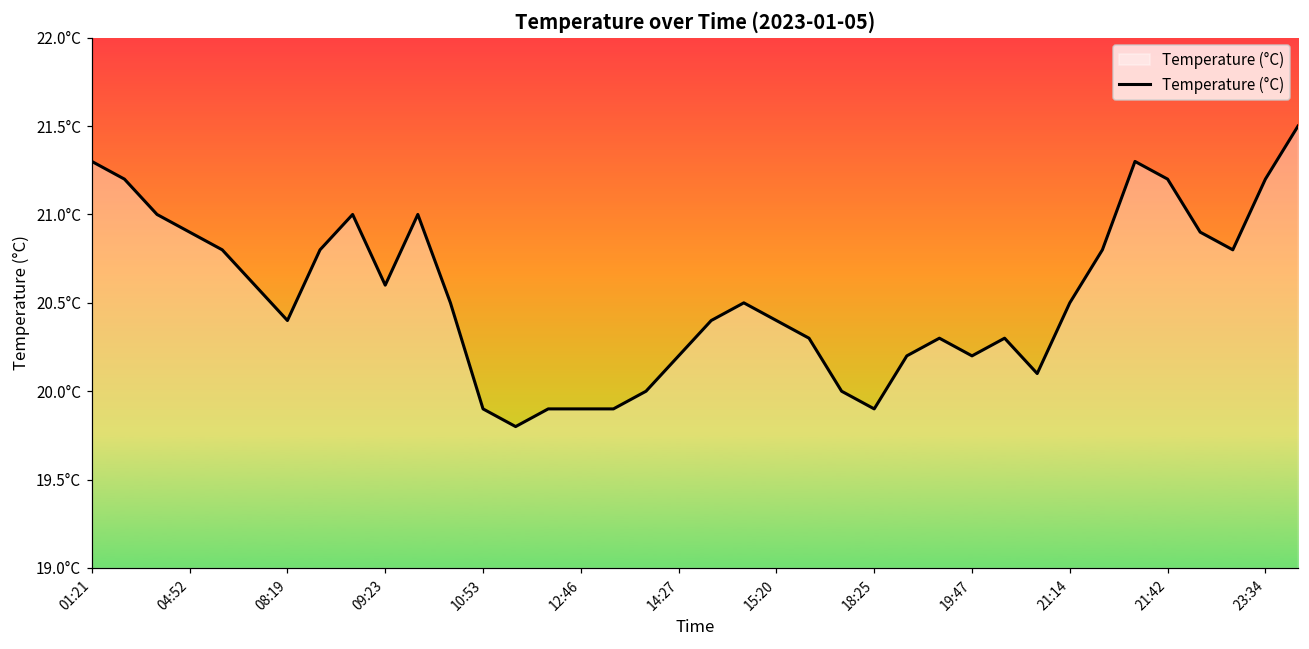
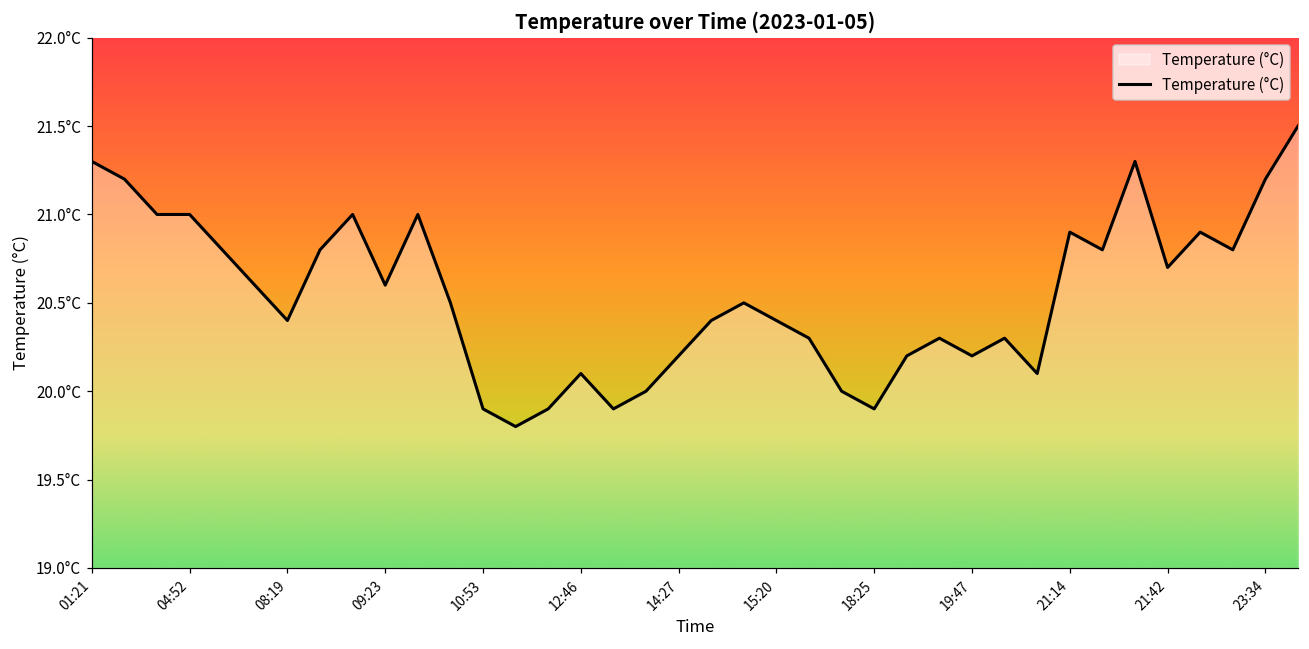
  {
    "01:21": "21.3°C",
-   "04:52": "20.9°C",
+   "04:52": "21.0°C",
    "08:19": "20.4°C",
    "09:23": "20.6°C",
    "10:53": "19.9°C",
-   "12:46": "19.9°C",
+   "12:46": "20.1°C",
    "14:27": "20.2°C",
    "15:20": "20.4°C",
    "18:25": "19.9°C",
    "19:47": "20.2°C",
-   "21:14": "20.5°C",
-   "21:42": "21.2°C",
+   "21:14": "20.9°C",
+   "21:42": "20.7°C",
    "23:34": "21.2°C"
  }
